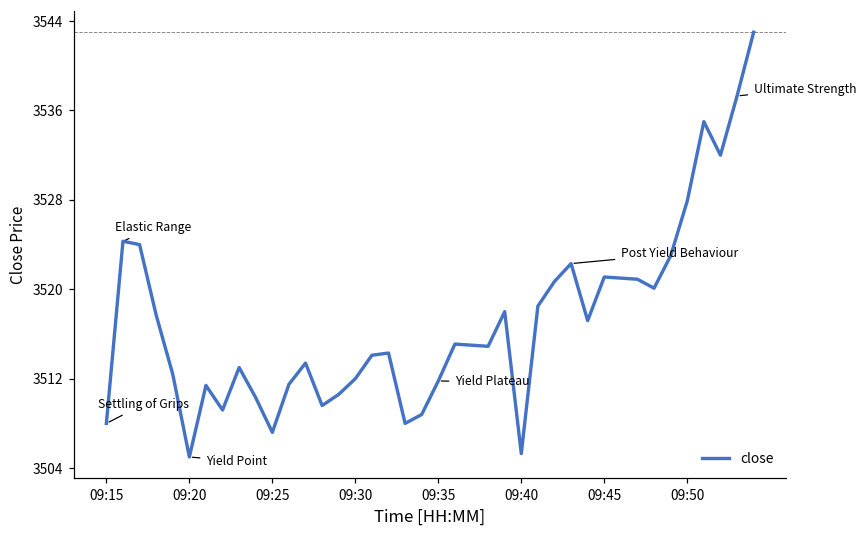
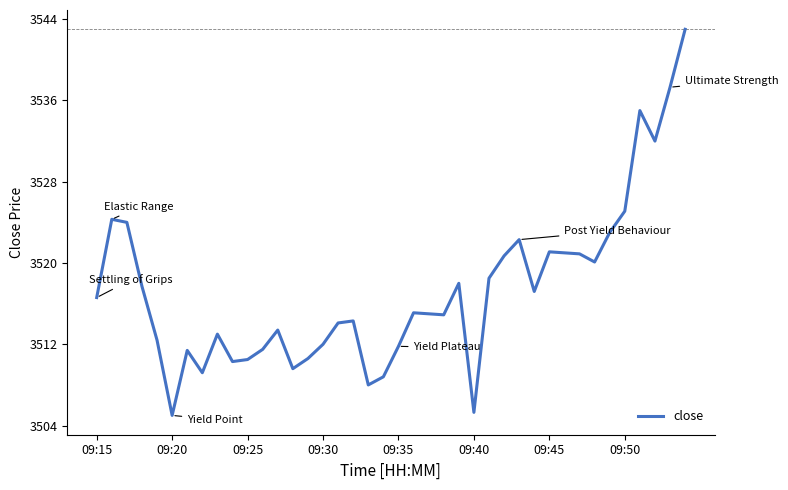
  {
-   "09:15": 3508.0,
+   "09:15": 3516.6,
    "09:20": 3505.0,
-   "09:25": 3507.2,
+   "09:25": 3510.5,
    "09:30": 3512.0,
    "09:35": 3511.8,
    "09:40": 3505.3,
    "09:45": 3521.1,
-   "09:50": 3527.9
+   "09:50": 3525.1
  }
